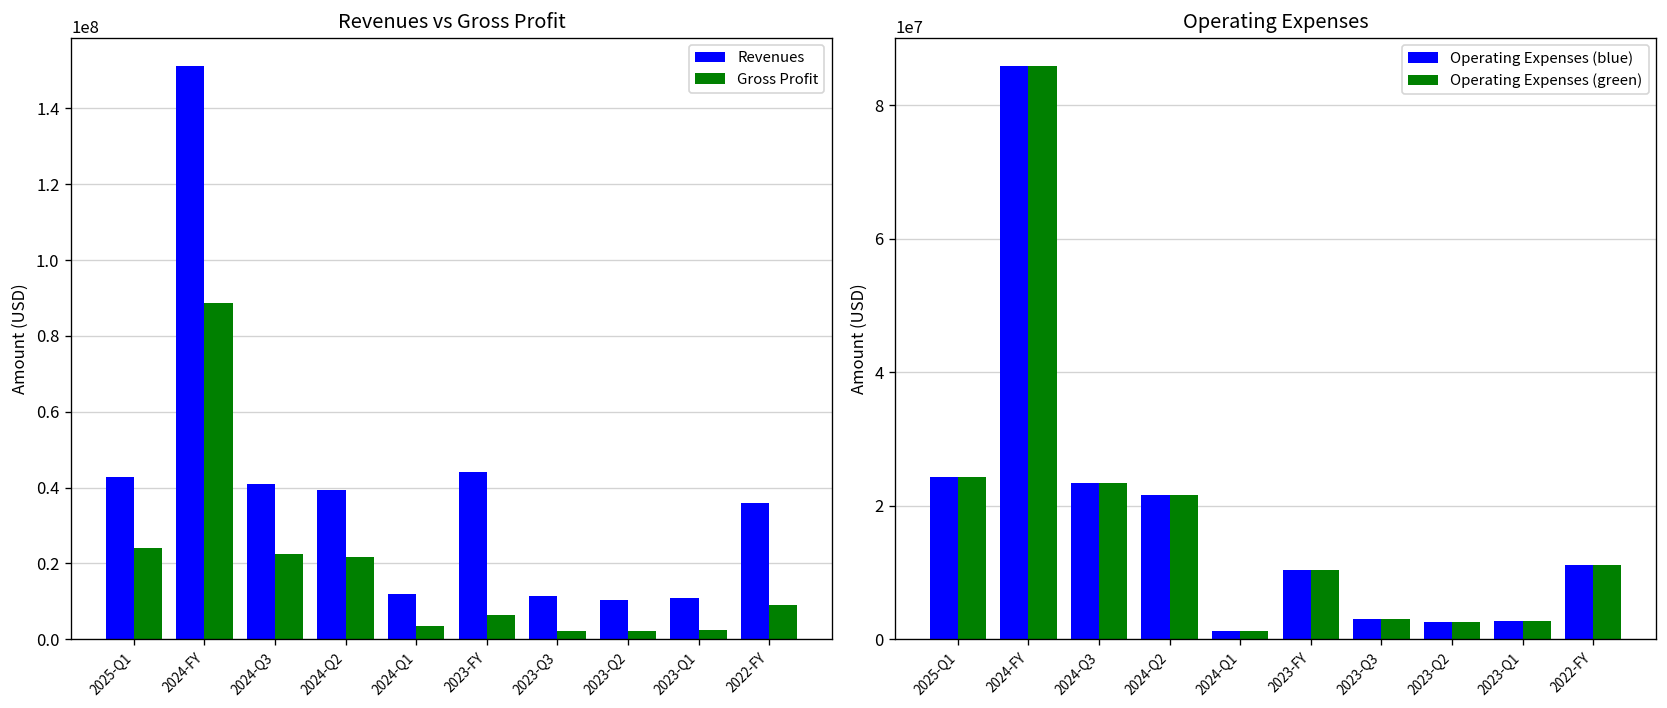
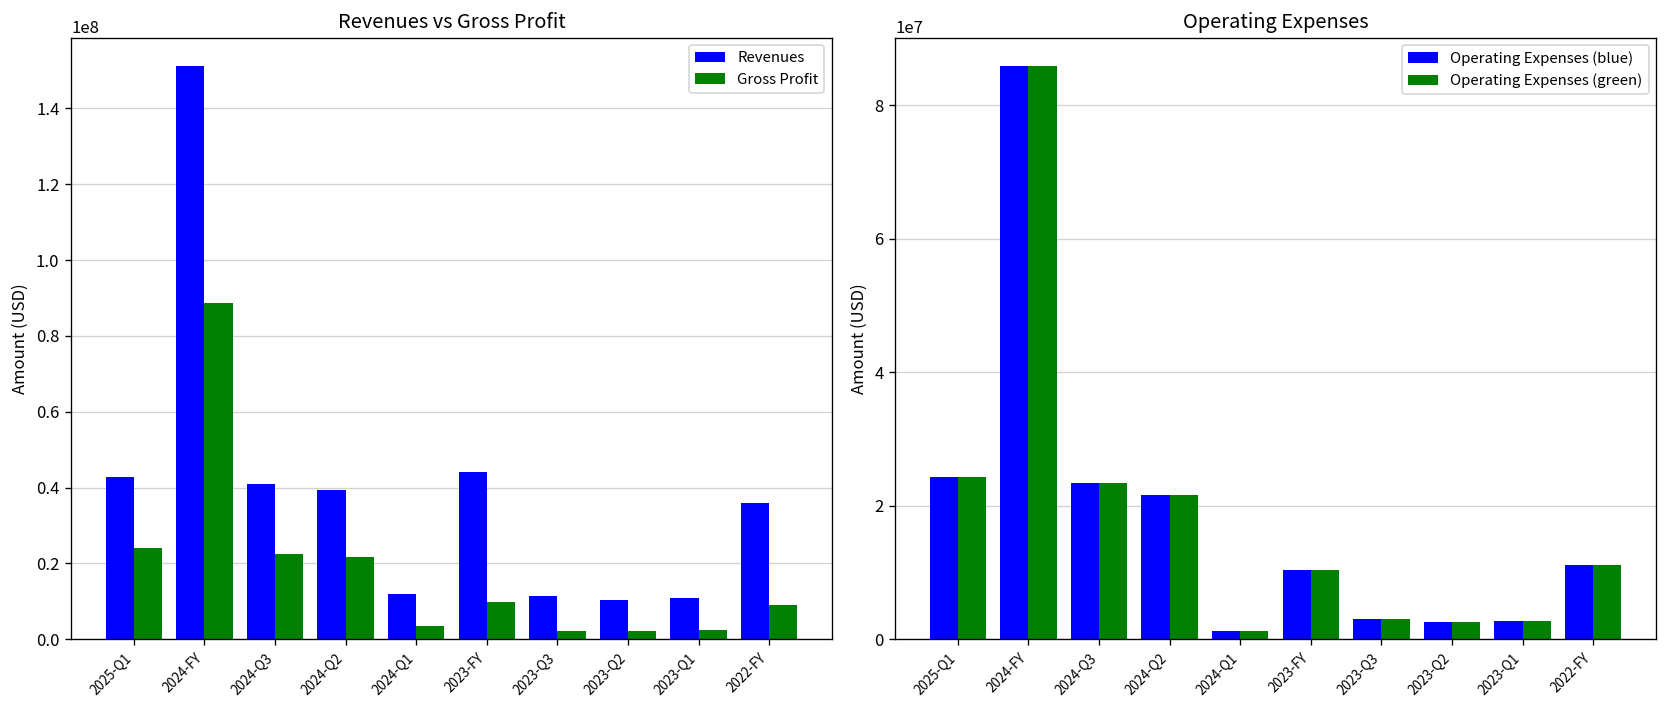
  {
    "Revenues vs Gross Profit": {
      "Revenues": {
        "2025-Q1": 43000000,
        "2024-FY": 151000000,
        "2024-Q3": 41000000,
        "2024-Q2": 39000000,
        "2024-Q1": 12000000,
        "2023-FY": 44000000,
        "2023-Q3": 11000000,
        "2023-Q2": 10000000,
        "2023-Q1": 11000000,
        "2022-FY": 36000000
      },
      "Gross Profit": {
        "2025-Q1": 24000000,
        "2024-FY": 89000000,
        "2024-Q3": 22000000,
        "2024-Q2": 22000000,
        "2024-Q1": 3000000,
-       "2023-FY": 6000000,
+       "2023-FY": 10000000,
        "2023-Q3": 2000000,
        "2023-Q2": 2000000,
        "2023-Q1": 2000000,
        "2022-FY": 9000000
      }
    },
    "Operating Expenses": {
      "Operating Expenses (blue)": {
        "2025-Q1": 24000000,
        "2024-FY": 86000000,
        "2024-Q3": 23000000,
        "2024-Q2": 22000000,
        "2024-Q1": 1000000,
        "2023-FY": 10000000,
        "2023-Q3": 3000000,
        "2023-Q2": 3000000,
        "2023-Q1": 3000000,
        "2022-FY": 11000000
      },
      "Operating Expenses (green)": {
        "2025-Q1": 24000000,
        "2024-FY": 86000000,
        "2024-Q3": 23000000,
        "2024-Q2": 22000000,
        "2024-Q1": 1000000,
        "2023-FY": 10000000,
        "2023-Q3": 3000000,
        "2023-Q2": 3000000,
        "2023-Q1": 3000000,
        "2022-FY": 11000000
      }
    }
  }
